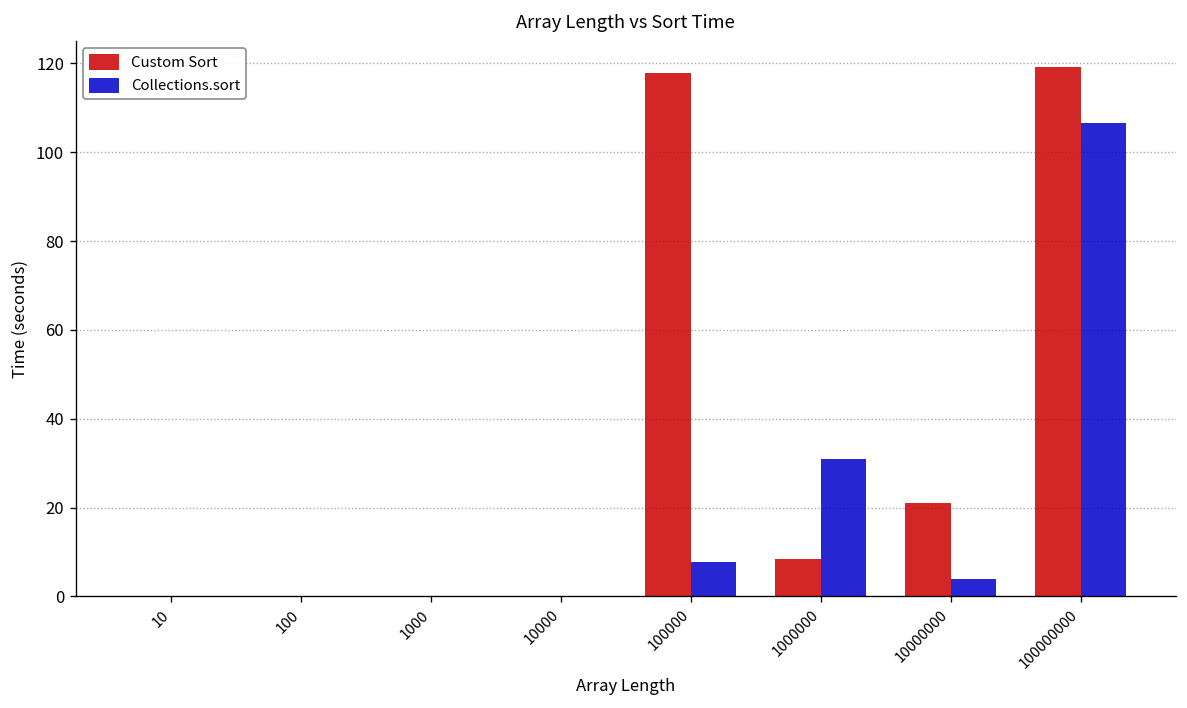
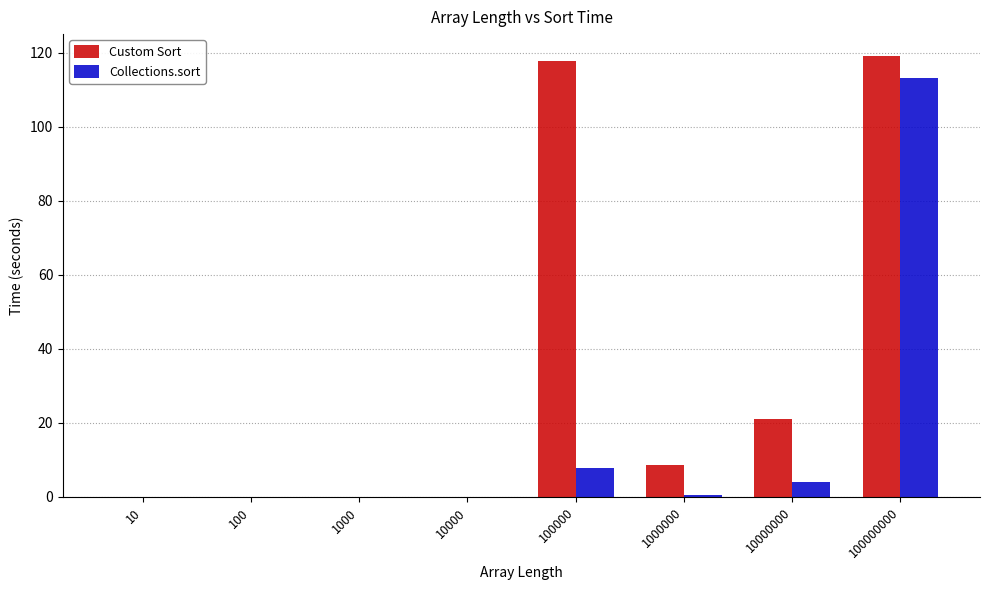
  {
    "Custom Sort": {
      "100000": 118,
      "1000000": 9,
      "10000000": 21,
      "100000000": 119
    },
    "Collections.sort": {
      "100000": 8,
-     "1000000": 31,
+     "1000000": 0,
      "10000000": 4,
-     "100000000": 107
+     "100000000": 113
    }
  }
